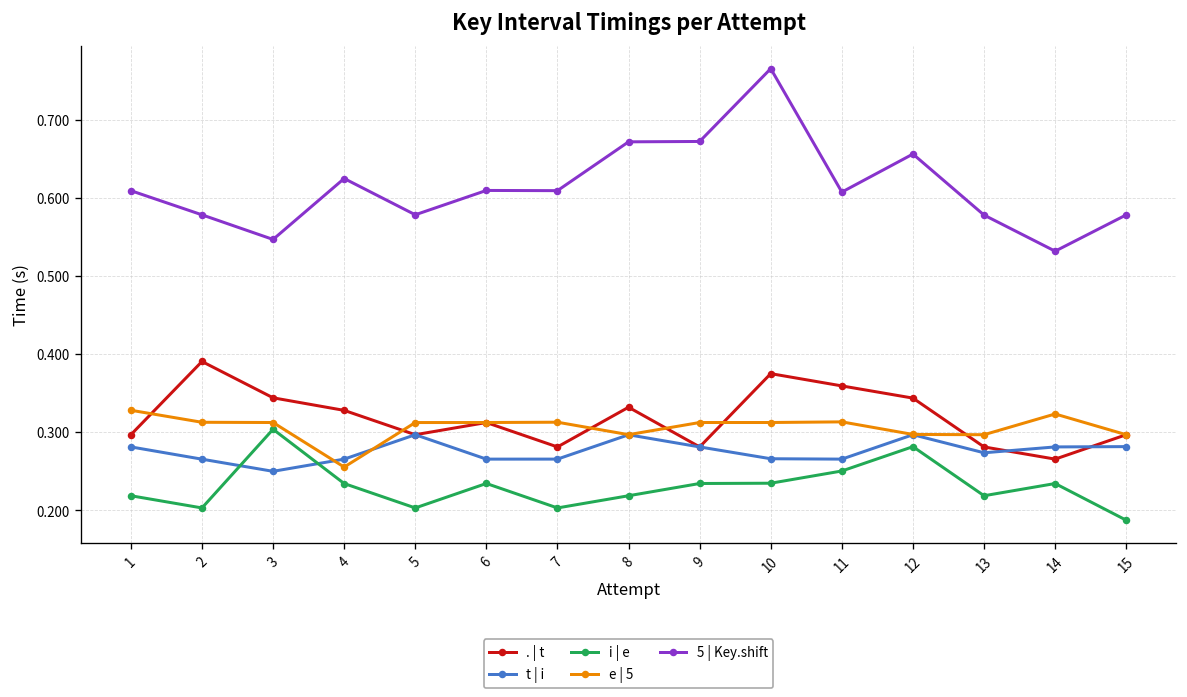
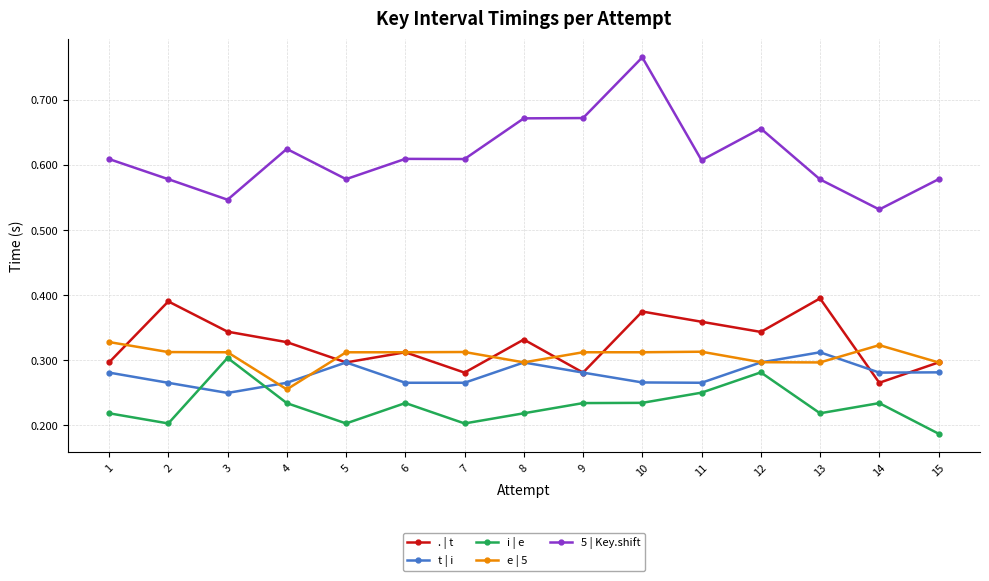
  {
    ". | t": {
      "1": 0.30,
      "2": 0.39,
      "3": 0.34,
      "4": 0.33,
      "7": 0.28,
      "8": 0.33,
      "10": 0.38,
      "11": 0.36,
      "12": 0.34,
-     "13": 0.28,
+     "13": 0.40,
      "14": 0.27
    },
    "t | i": {
      "1": 0.28,
      "2": 0.27,
      "3": 0.25,
      "4": 0.27,
      "6": 0.27,
      "7": 0.27,
      "10": 0.27,
      "11": 0.27,
-     "13": 0.27,
+     "13": 0.31,
      "14": 0.28,
      "15": 0.28
    },
    "i | e": {
      "1": 0.22,
      "2": 0.20,
      "3": 0.30,
      "4": 0.23,
      "5": 0.20,
      "6": 0.23,
      "7": 0.20,
      "8": 0.22,
      "9": 0.23,
      "10": 0.23,
      "11": 0.25,
      "12": 0.28,
      "13": 0.22,
      "14": 0.23,
      "15": 0.19
    },
    "e | 5": {
      "1": 0.33,
      "2": 0.31,
      "3": 0.31,
      "4": 0.26,
      "5": 0.31,
      "7": 0.31,
      "9": 0.31,
      "10": 0.31,
      "11": 0.31,
      "13": 0.30,
      "14": 0.32
    },
    "5 | Key.shift": {
      "1": 0.61,
      "2": 0.58,
      "3": 0.55,
      "4": 0.62,
      "5": 0.58,
      "6": 0.61,
      "7": 0.61,
      "8": 0.67,
      "9": 0.67,
      "10": 0.77,
      "11": 0.61,
      "12": 0.66,
      "13": 0.58,
      "14": 0.53,
      "15": 0.58
    }
  }
